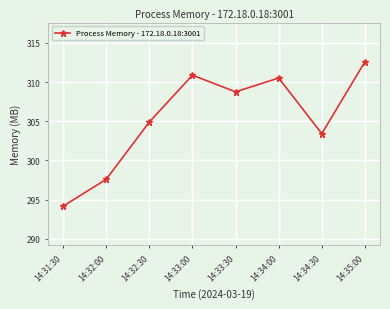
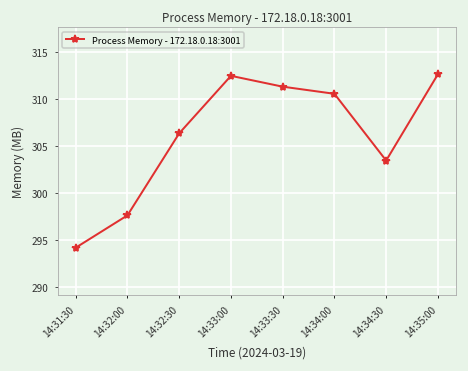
  {
    "14:31:30": 294,
    "14:32:00": 298,
-   "14:32:30": 305,
-   "14:33:00": 311,
-   "14:33:30": 309,
+   "14:32:30": 306,
+   "14:33:00": 312,
+   "14:33:30": 311,
    "14:34:00": 311,
    "14:34:30": 303,
    "14:35:00": 313
  }
